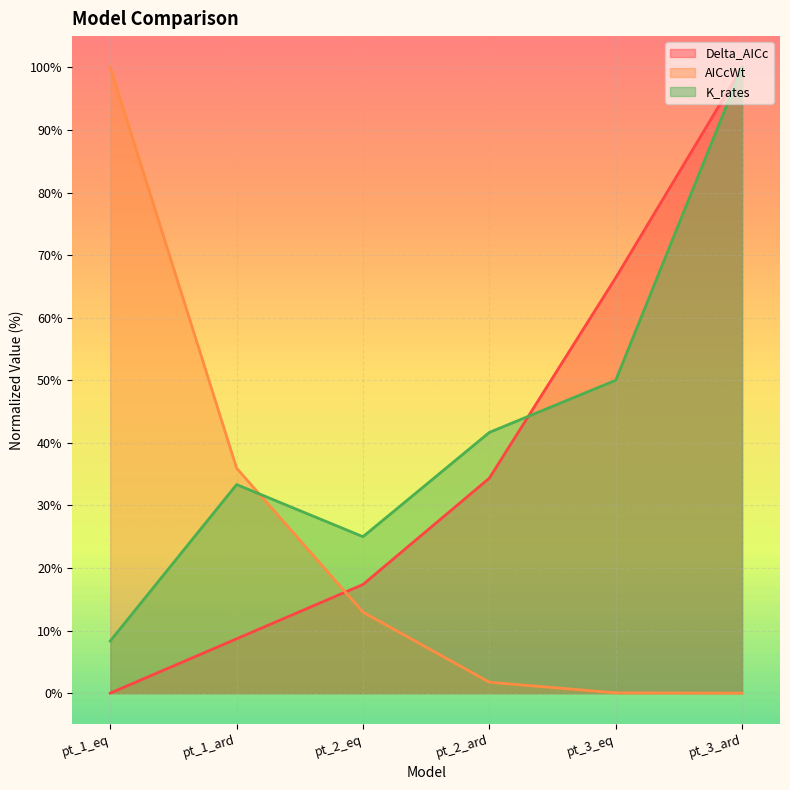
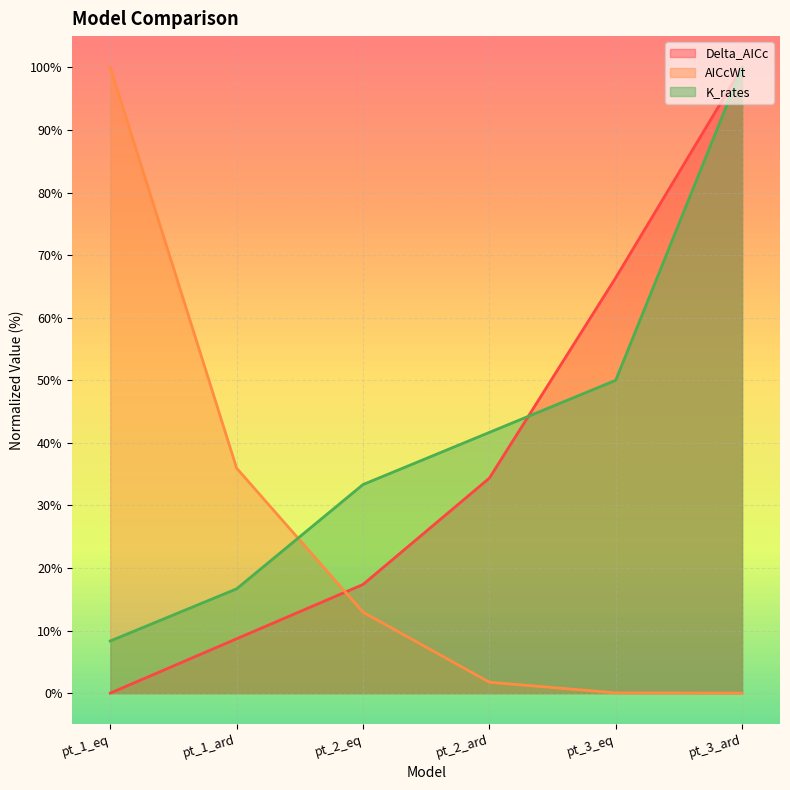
  {
    "K_rates": {
      "pt_1_eq": "8%",
-     "pt_1_ard": "33%",
-     "pt_2_eq": "25%",
+     "pt_1_ard": "17%",
+     "pt_2_eq": "33%",
      "pt_2_ard": "42%",
      "pt_3_eq": "50%"
    }
  }
